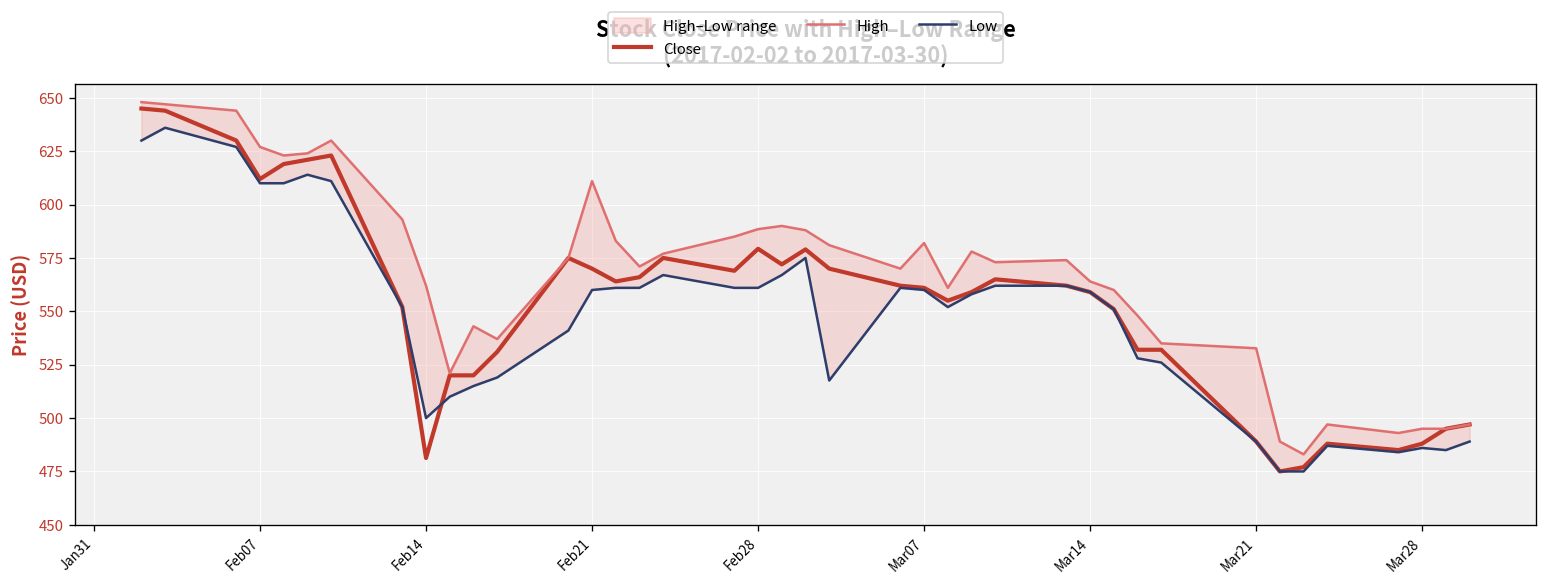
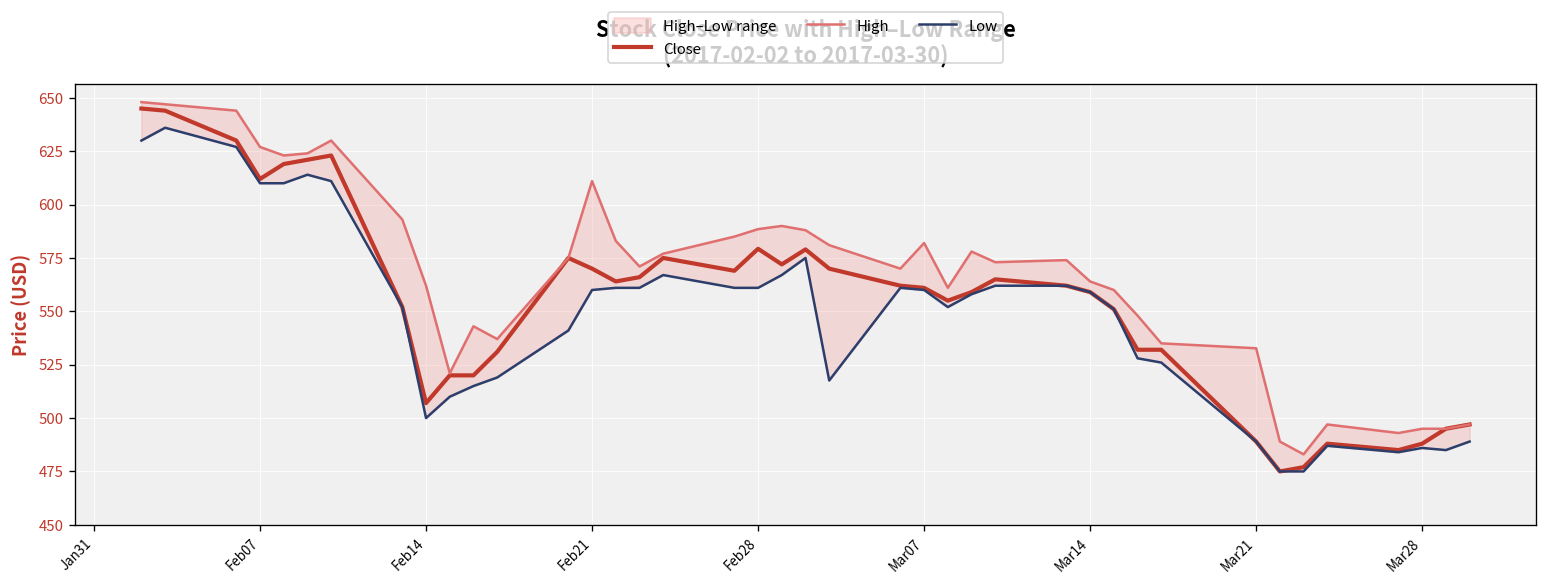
  {
    "Close": {
      "Feb07": 612,
-     "Feb14": 481,
+     "Feb14": 507,
      "Feb21": 570,
      "Feb28": 579,
      "Mar28": 488
    },
    "High–Low range": {
      "Feb07": 627,
      "Feb14": 562,
      "Feb21": 611,
      "Feb28": 589,
      "Mar07": 582,
      "Mar14": 564,
      "Mar21": 533,
      "Mar28": 495
    },
    "Low": {
      "Feb07": 610,
      "Feb14": 500,
      "Feb21": 560,
      "Feb28": 561,
      "Mar28": 486
    }
  }
